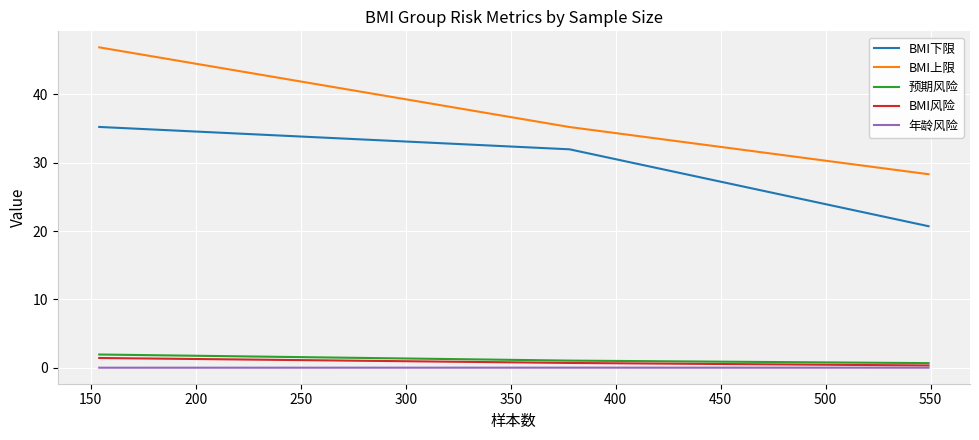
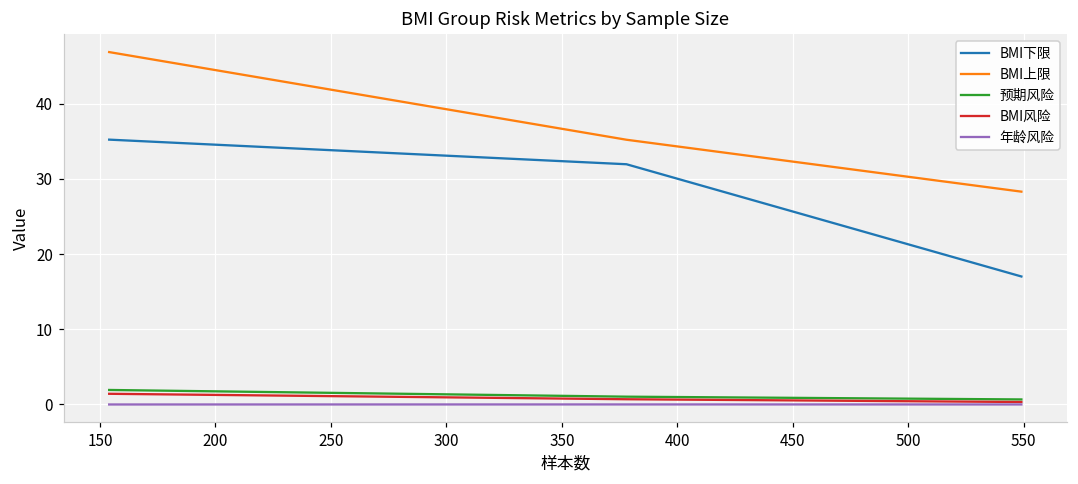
  {
    "BMI下限": {
-     "550": 21
+     "550": 17
    },
    "BMI上限": {
      "550": 28
    }
  }
